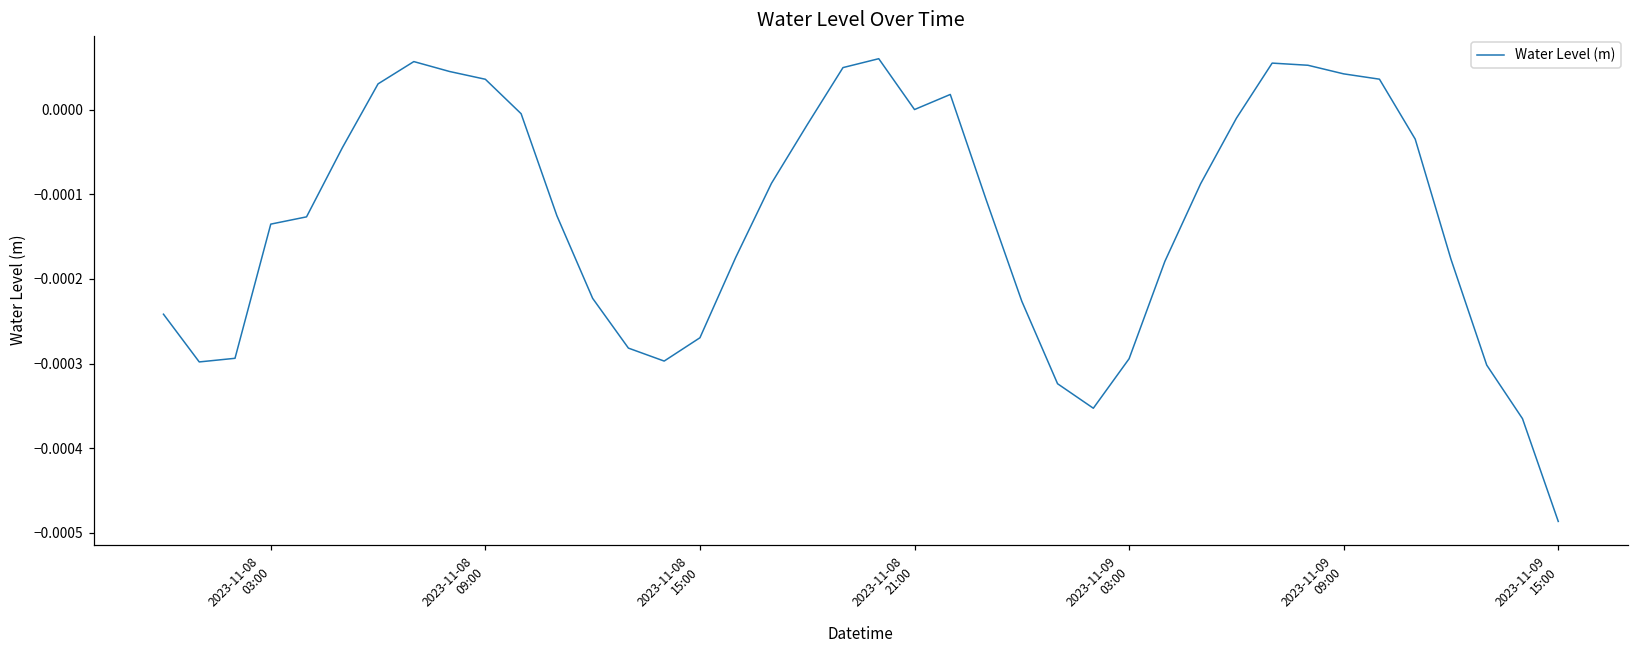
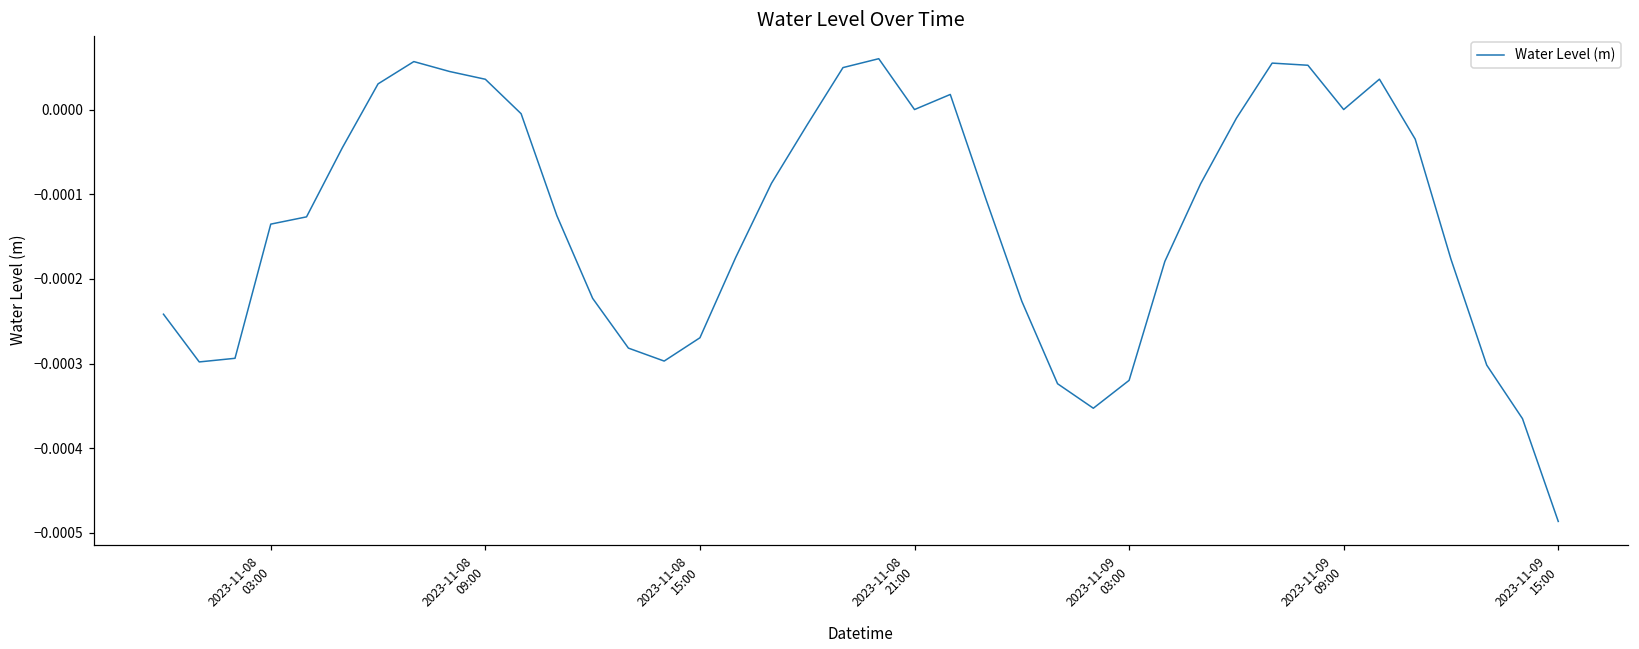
  {
    "2023-11-08 03:00": -0.00014,
    "2023-11-08 09:00": 0.00004,
    "2023-11-08 15:00": -0.00027,
    "2023-11-08 21:00": 0.00000,
-   "2023-11-09 03:00": -0.00029,
-   "2023-11-09 09:00": 0.00004,
+   "2023-11-09 03:00": -0.00032,
+   "2023-11-09 09:00": 0.00000,
    "2023-11-09 15:00": -0.00049
  }
